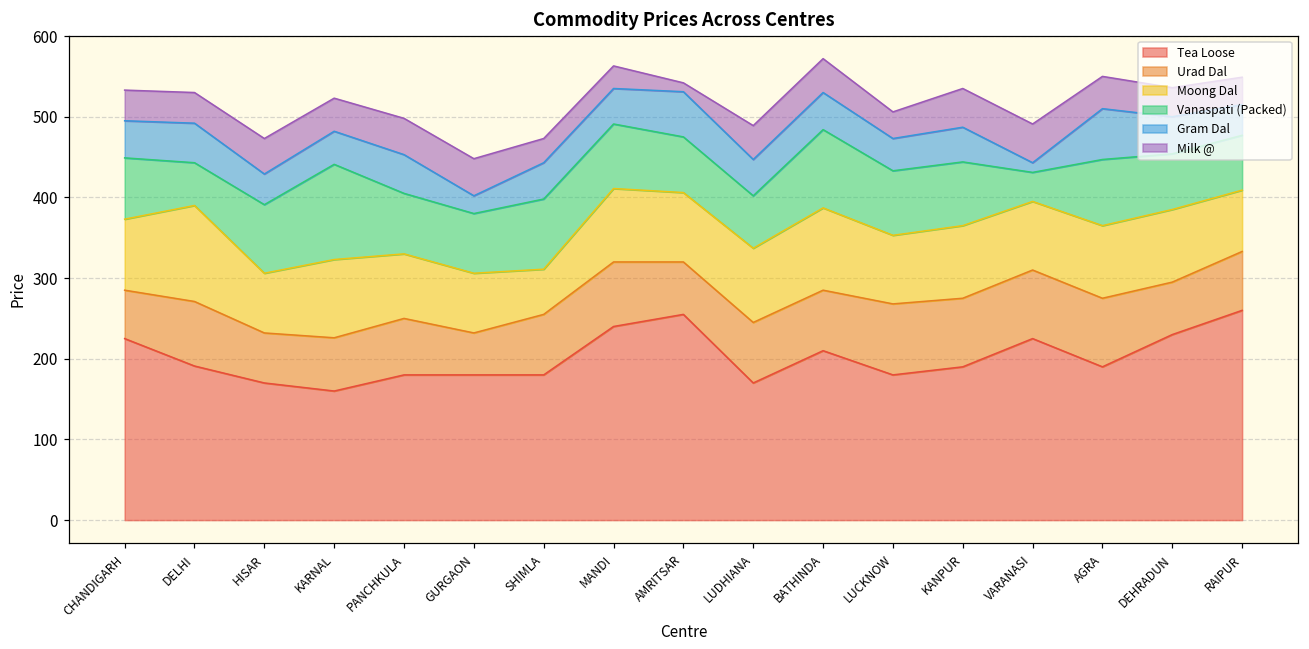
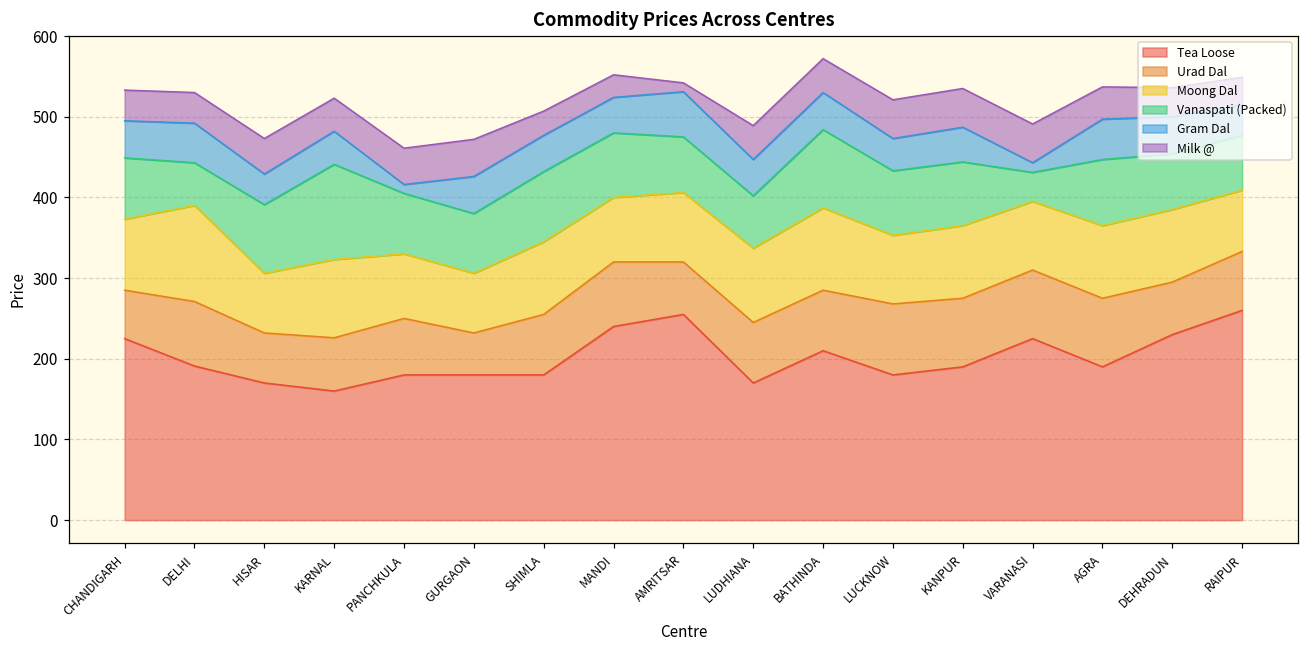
  {
    "Moong Dal": {
      "CHANDIGARH": 90,
      "DELHI": 120,
      "HISAR": 70,
      "KARNAL": 100,
      "PANCHKULA": 80,
      "GURGAON": 70,
-     "SHIMLA": 60,
-     "MANDI": 90,
+     "SHIMLA": 90,
+     "MANDI": 80,
      "AMRITSAR": 90,
      "LUDHIANA": 90,
      "BATHINDA": 100,
      "LUCKNOW": 90,
      "KANPUR": 90,
      "VARANASI": 90,
      "AGRA": 90,
      "DEHRADUN": 90,
      "RAIPUR": 80
    },
    "Vanaspati (Packed)": {
      "CHANDIGARH": 80,
      "DELHI": 50,
      "HISAR": 90,
      "KARNAL": 120,
      "PANCHKULA": 80,
      "GURGAON": 70,
      "SHIMLA": 90,
      "MANDI": 80,
      "AMRITSAR": 70,
      "LUDHIANA": 70,
      "BATHINDA": 100,
      "LUCKNOW": 80,
      "KANPUR": 80,
      "VARANASI": 40,
      "AGRA": 80,
      "DEHRADUN": 70
    },
    "Gram Dal": {
      "CHANDIGARH": 50,
      "DELHI": 50,
      "HISAR": 40,
      "KARNAL": 40,
-     "PANCHKULA": 50,
-     "GURGAON": 20,
+     "PANCHKULA": 10,
+     "GURGAON": 50,
      "SHIMLA": 50,
      "MANDI": 40,
      "AMRITSAR": 60,
      "LUDHIANA": 50,
      "BATHINDA": 50,
      "LUCKNOW": 40,
      "KANPUR": 40,
      "VARANASI": 10,
-     "AGRA": 60
+     "AGRA": 50
    },
    "Milk @": {
      "CHANDIGARH": 40,
      "DELHI": 40,
      "HISAR": 40,
      "KARNAL": 40,
      "PANCHKULA": 50,
      "GURGAON": 50,
      "SHIMLA": 30,
      "MANDI": 30,
      "AMRITSAR": 10,
      "LUDHIANA": 40,
      "BATHINDA": 40,
-     "LUCKNOW": 30,
+     "LUCKNOW": 50,
      "KANPUR": 50,
      "VARANASI": 50,
      "AGRA": 40
    }
  }
